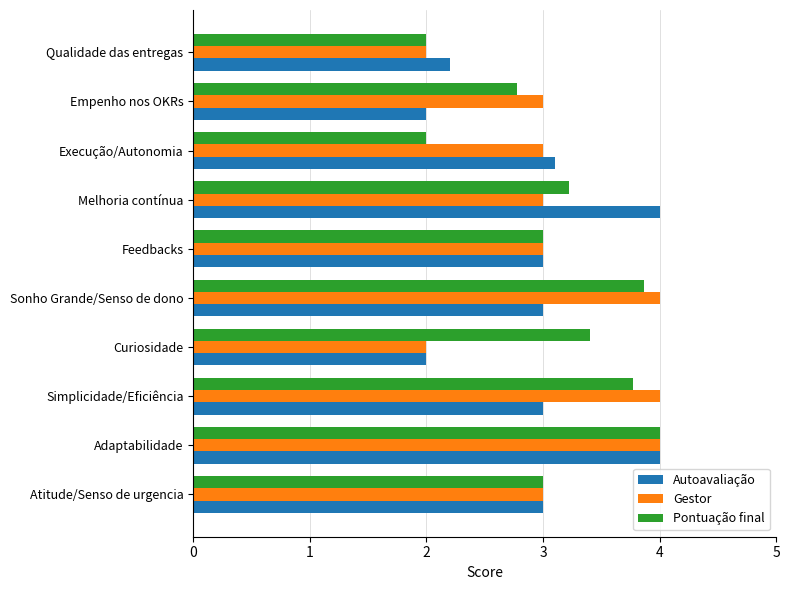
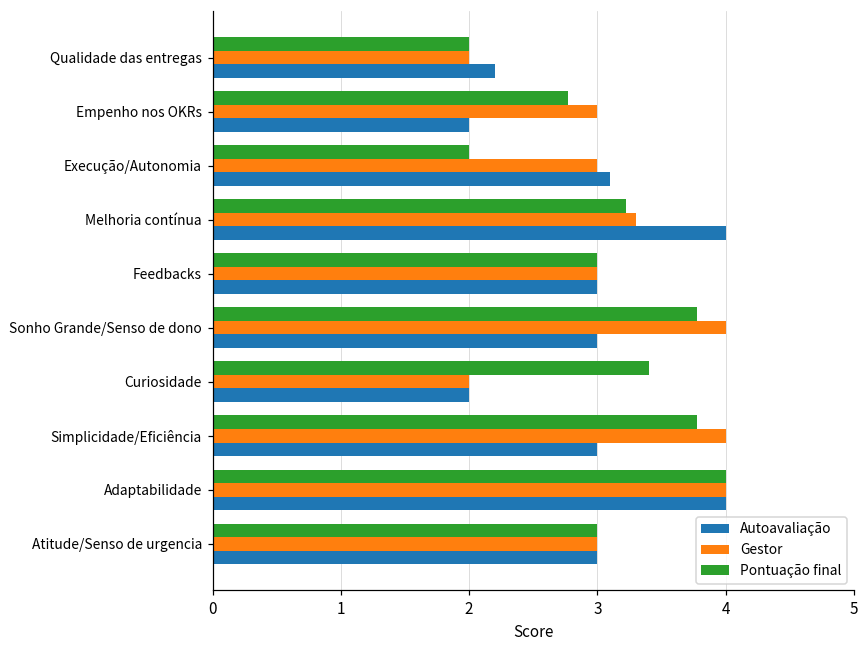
  {
    "Autoavaliação": {
      "Qualidade das entregas": 2.20,
      "Empenho nos OKRs": 2.00,
      "Execução/Autonomia": 3.10,
      "Melhoria contínua": 4.00,
      "Feedbacks": 3.00,
      "Sonho Grande/Senso de dono": 3.00,
      "Curiosidade": 2.00,
      "Simplicidade/Eficiência": 3.00,
      "Adaptabilidade": 4.00,
      "Atitude/Senso de urgencia": 3.00
    },
    "Gestor": {
      "Qualidade das entregas": 2.0,
      "Empenho nos OKRs": 3.0,
      "Execução/Autonomia": 3.0,
-     "Melhoria contínua": 3.0,
+     "Melhoria contínua": 3.3,
      "Feedbacks": 3.0,
      "Sonho Grande/Senso de dono": 4.0,
      "Curiosidade": 2.0,
      "Simplicidade/Eficiência": 4.0,
      "Adaptabilidade": 4.0,
      "Atitude/Senso de urgencia": 3.0
    },
    "Pontuação final": {
      "Qualidade das entregas": 2.00,
      "Empenho nos OKRs": 2.78,
      "Execução/Autonomia": 2.00,
      "Melhoria contínua": 3.23,
      "Feedbacks": 3.00,
-     "Sonho Grande/Senso de dono": 3.86,
+     "Sonho Grande/Senso de dono": 3.78,
      "Curiosidade": 3.40,
      "Simplicidade/Eficiência": 3.78,
      "Adaptabilidade": 4.00,
      "Atitude/Senso de urgencia": 3.00
    }
  }
